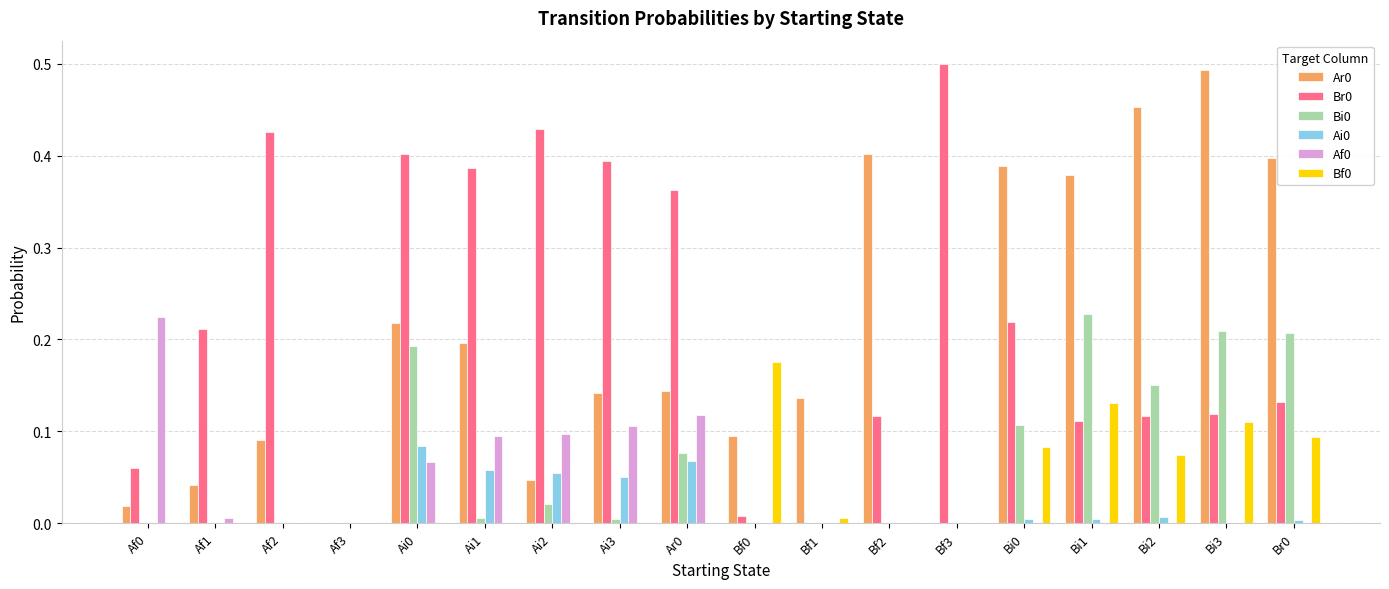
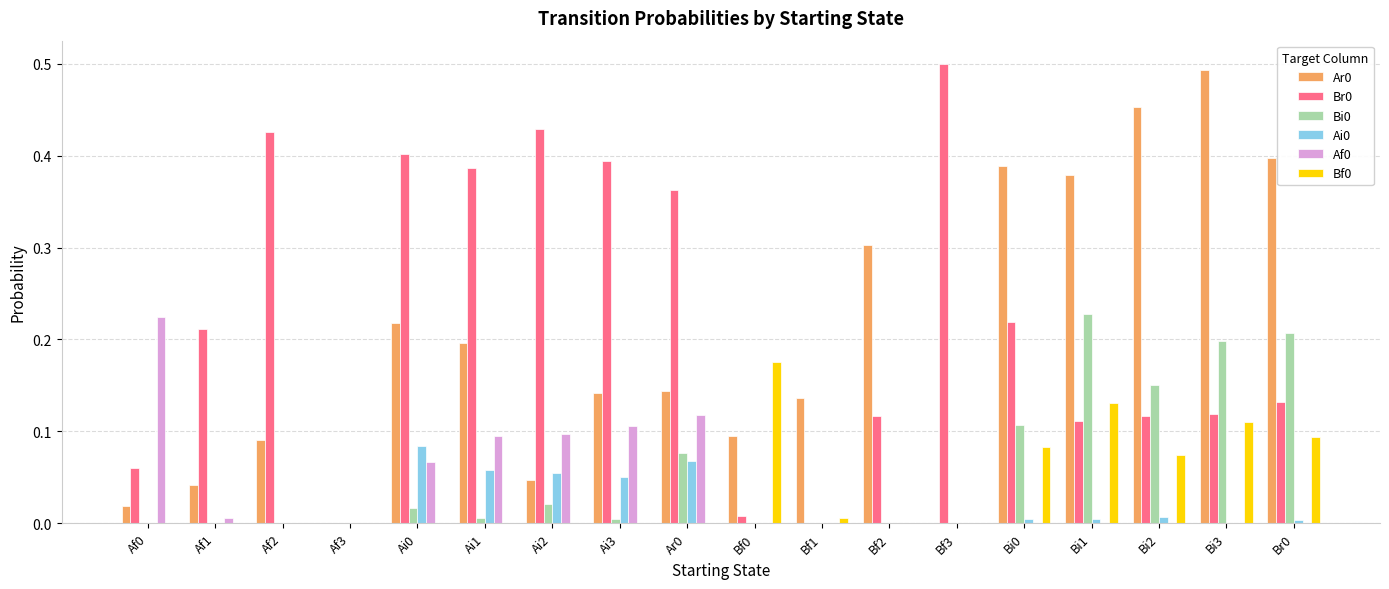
  {
    "Ar0": {
      "Af0": 0.02,
      "Af1": 0.04,
      "Af2": 0.09,
      "Af3": 0.00,
      "Ai0": 0.22,
      "Ai1": 0.20,
      "Ai2": 0.05,
      "Ai3": 0.14,
      "Ar0": 0.14,
      "Bf0": 0.10,
      "Bf1": 0.14,
-     "Bf2": 0.40,
+     "Bf2": 0.30,
      "Bf3": 0.00,
      "Bi0": 0.39,
      "Bi1": 0.38,
      "Bi2": 0.45,
      "Bi3": 0.49,
      "Br0": 0.40
    },
    "Br0": {
      "Af0": 0.06,
      "Af1": 0.21,
      "Af2": 0.43,
      "Af3": 0.00,
      "Ai0": 0.40,
      "Ai1": 0.39,
      "Ai2": 0.43,
      "Ai3": 0.39,
      "Ar0": 0.36,
      "Bf0": 0.01,
      "Bf1": 0.00,
      "Bf2": 0.12,
      "Bf3": 0.50,
      "Bi0": 0.22,
      "Bi1": 0.11,
      "Bi2": 0.12,
      "Bi3": 0.12,
      "Br0": 0.13
    },
    "Bi0": {
      "Af0": 0.00,
      "Af1": 0.00,
      "Af2": 0.00,
      "Af3": 0.00,
-     "Ai0": 0.19,
+     "Ai0": 0.02,
      "Ai1": 0.01,
      "Ai2": 0.02,
      "Ai3": 0.00,
      "Ar0": 0.08,
      "Bf0": 0.00,
      "Bf1": 0.00,
      "Bf2": 0.00,
      "Bf3": 0.00,
      "Bi0": 0.11,
      "Bi1": 0.23,
      "Bi2": 0.15,
-     "Bi3": 0.21,
+     "Bi3": 0.20,
      "Br0": 0.21
    },
    "Ai0": {
      "Af0": 0.00,
      "Af1": 0.00,
      "Af2": 0.00,
      "Af3": 0.00,
      "Ai0": 0.08,
      "Ai1": 0.06,
      "Ai2": 0.05,
      "Ai3": 0.05,
      "Ar0": 0.07,
      "Bf0": 0.00,
      "Bf1": 0.00,
      "Bf2": 0.00,
      "Bf3": 0.00,
      "Bi0": 0.00,
      "Bi1": 0.01,
      "Bi2": 0.01,
      "Bi3": 0.00,
      "Br0": 0.00
    },
    "Af0": {
      "Af0": 0.22,
      "Af1": 0.01,
      "Af2": 0.00,
      "Af3": 0.00,
      "Ai0": 0.07,
      "Ai1": 0.10,
      "Ai2": 0.10,
      "Ai3": 0.11,
      "Ar0": 0.12,
      "Bf0": 0.00,
      "Bf1": 0.00,
      "Bf2": 0.00,
      "Bf3": 0.00,
      "Bi0": 0.00,
      "Bi1": 0.00,
      "Bi2": 0.00,
      "Bi3": 0.00,
      "Br0": 0.00
    },
    "Bf0": {
      "Af0": 0.00,
      "Af1": 0.00,
      "Af2": 0.00,
      "Af3": 0.00,
      "Ai0": 0.00,
      "Ai1": 0.00,
      "Ai2": 0.00,
      "Ai3": 0.00,
      "Ar0": 0.00,
      "Bf0": 0.18,
      "Bf1": 0.01,
      "Bf2": 0.00,
      "Bf3": 0.00,
      "Bi0": 0.08,
      "Bi1": 0.13,
      "Bi2": 0.07,
      "Bi3": 0.11,
      "Br0": 0.09
    }
  }
